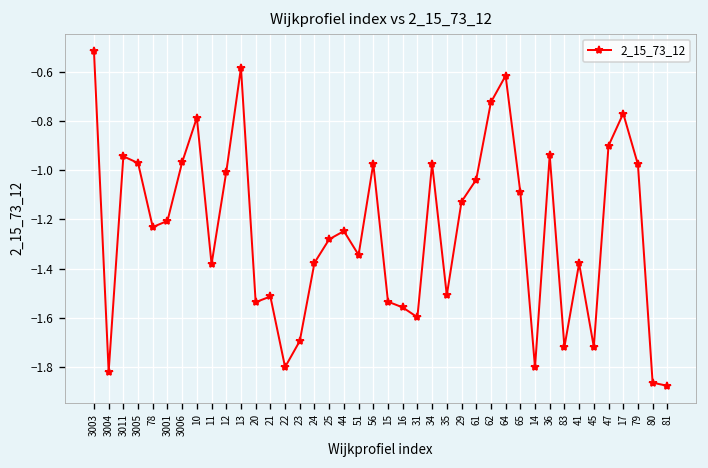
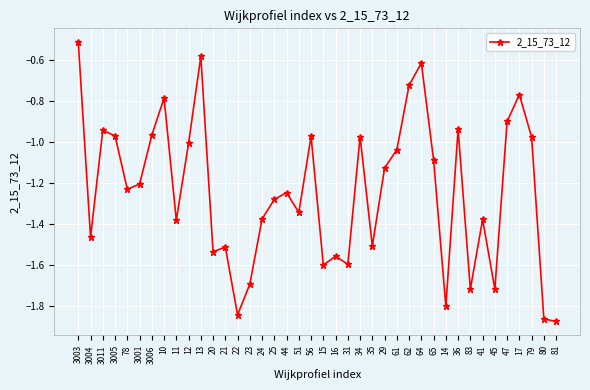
  {
    "3003": -0.51,
-   "3004": -1.82,
+   "3004": -1.47,
    "3011": -0.94,
    "3005": -0.97,
    "78": -1.23,
    "3001": -1.21,
    "3006": -0.97,
    "10": -0.79,
    "11": -1.38,
    "12": -1.01,
    "13": -0.58,
    "20": -1.54,
    "21": -1.51,
-   "22": -1.80,
+   "22": -1.84,
    "23": -1.69,
    "24": -1.38,
    "25": -1.28,
    "44": -1.25,
    "51": -1.34,
    "56": -0.97,
-   "15": -1.53,
+   "15": -1.60,
    "16": -1.56,
    "31": -1.60,
    "34": -0.97,
    "35": -1.51,
    "29": -1.13,
    "61": -1.04,
    "62": -0.72,
    "64": -0.61,
    "65": -1.09,
    "14": -1.80,
    "36": -0.94,
    "83": -1.72,
    "41": -1.38,
    "45": -1.72,
    "47": -0.90,
    "17": -0.77,
    "79": -0.98,
    "80": -1.86,
    "81": -1.88
  }
